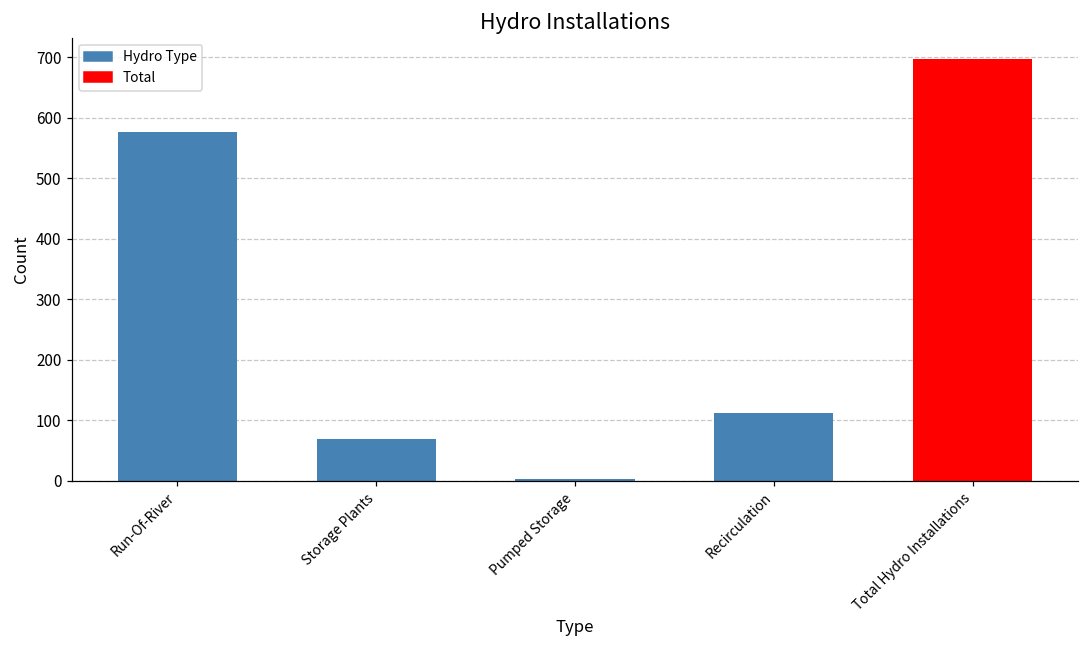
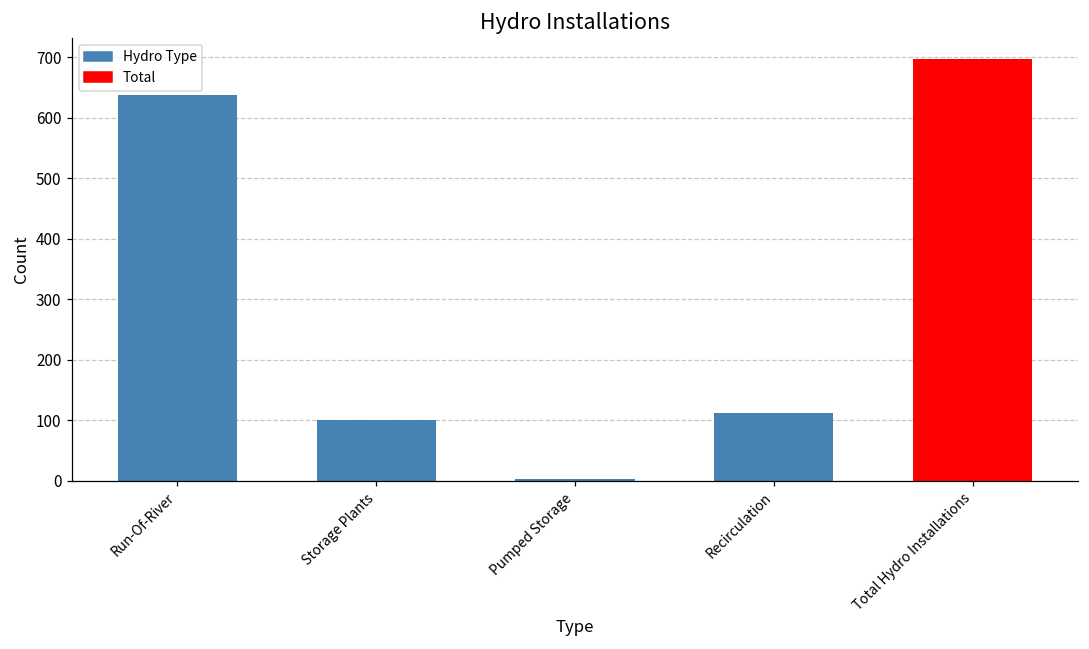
  {
-   "Run-Of-River": 580,
-   "Storage Plants": 70,
+   "Run-Of-River": 640,
+   "Storage Plants": 100,
    "Recirculation": 110,
    "Total Hydro Installations": 700
  }
